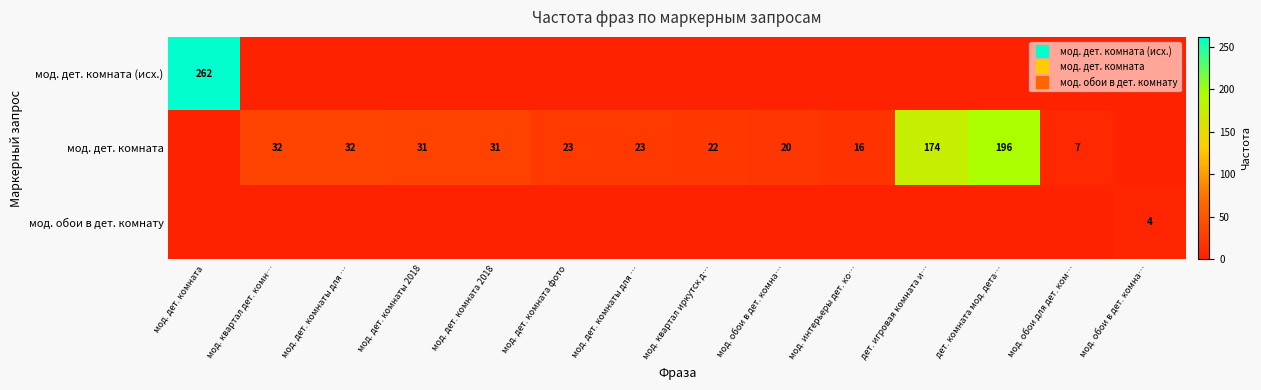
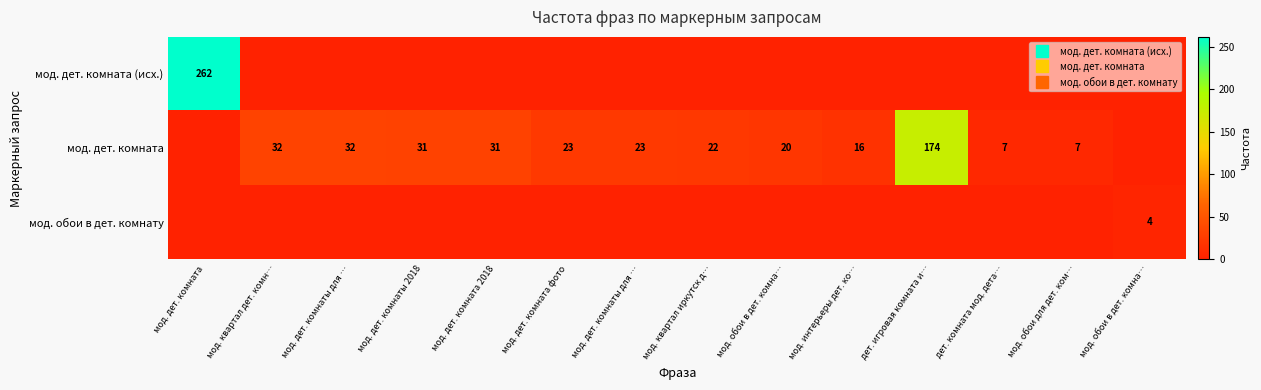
  {
    "мод. дет. комната (исх.)": {
      "мод. дет. комната": 262
    },
    "мод. дет. комната": {
      "мод. квартал дет. комн…": 32,
      "мод. дет. комнаты 2018": 31,
      "мод. дет. комната 2018": 31,
      "мод. дет. комната фото": 23,
      "мод. квартал иркутск д…": 22,
      "мод. интерьеры дет. ко…": 16,
      "дет. игровая комната и…": 174,
-     "дет. комната мод. дета…": 196,
+     "дет. комната мод. дета…": 7,
      "мод. обои для дет. ком…": 7
    }
  }
